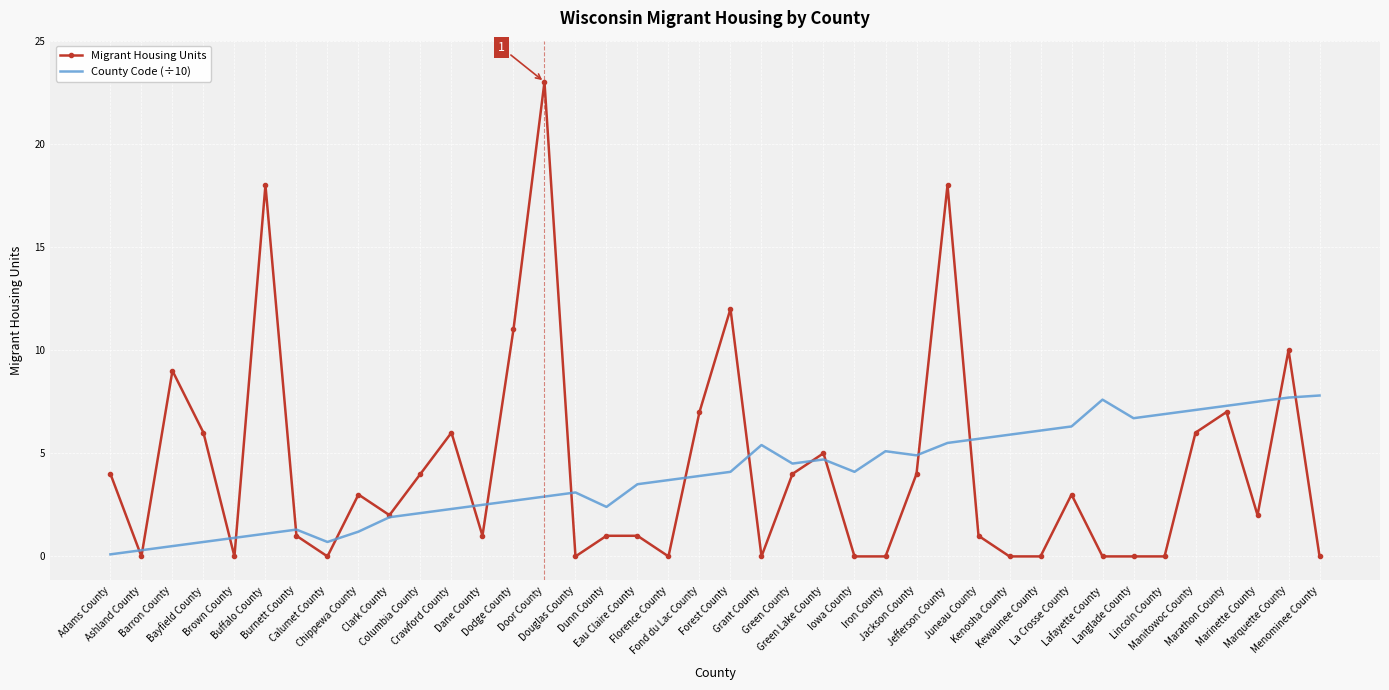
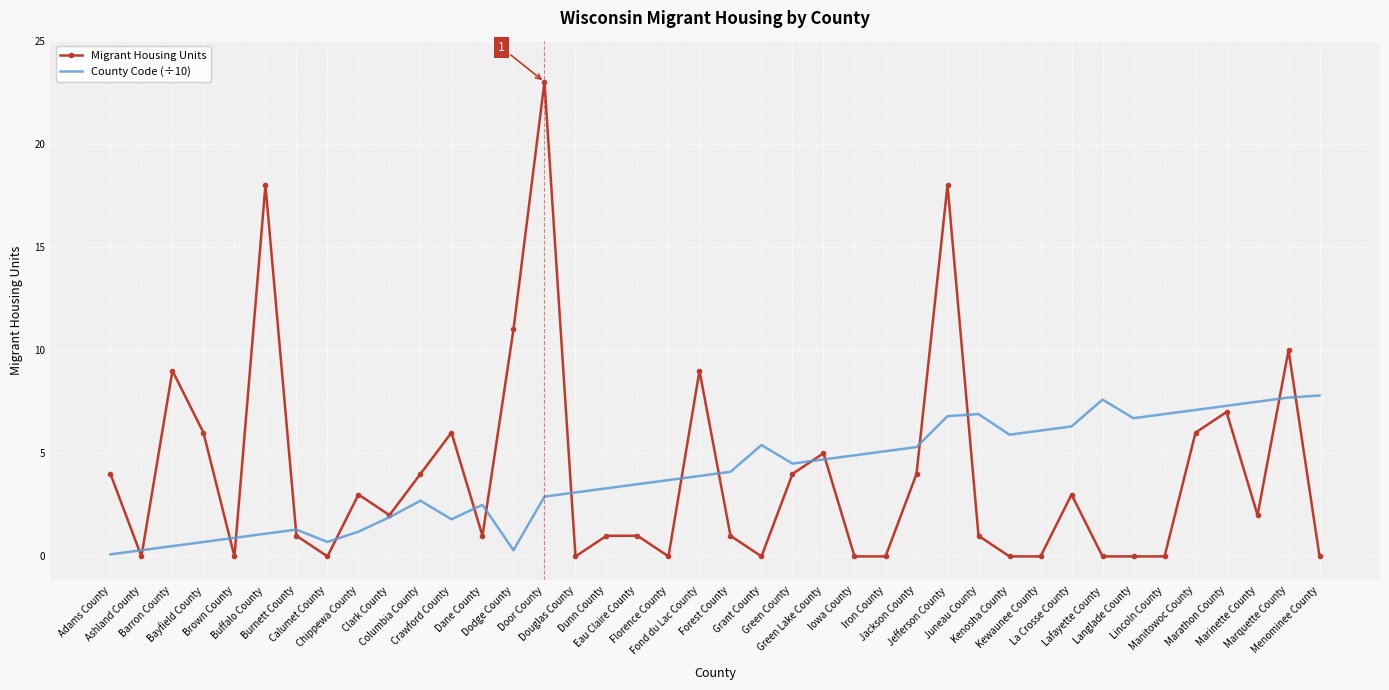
  {
    "Migrant Housing Units": {
      "Adams County": 4,
      "Ashland County": 0,
      "Barron County": 9,
      "Bayfield County": 6,
      "Brown County": 0,
      "Buffalo County": 18,
      "Burnett County": 1,
      "Calumet County": 0,
      "Chippewa County": 3,
      "Columbia County": 4,
      "Crawford County": 6,
      "Dane County": 1,
      "Dodge County": 11,
      "Door County": 23,
      "Douglas County": 0,
      "Dunn County": 1,
      "Eau Claire County": 1,
      "Florence County": 0,
-     "Fond du Lac County": 7,
-     "Forest County": 12,
+     "Fond du Lac County": 9,
+     "Forest County": 1,
      "Grant County": 0,
      "Green County": 4,
      "Green Lake County": 5,
      "Iowa County": 0,
      "Iron County": 0,
      "Jackson County": 4,
      "Jefferson County": 18,
      "Juneau County": 1,
      "Kenosha County": 0,
      "Kewaunee County": 0,
      "La Crosse County": 3,
      "Lafayette County": 0,
      "Langlade County": 0,
      "Lincoln County": 0,
      "Manitowoc County": 6,
      "Marathon County": 7,
      "Marinette County": 2,
      "Marquette County": 10,
      "Menominee County": 0
    },
    "County Code (÷10)": {
      "Adams County": 0.1,
      "Ashland County": 0.3,
      "Barron County": 0.5,
      "Bayfield County": 0.7,
      "Brown County": 0.9,
      "Buffalo County": 1.1,
      "Burnett County": 1.3,
      "Calumet County": 0.7,
      "Chippewa County": 1.2,
-     "Columbia County": 2.1,
-     "Crawford County": 2.3,
+     "Columbia County": 2.7,
+     "Crawford County": 1.8,
      "Dane County": 2.5,
-     "Dodge County": 2.7,
+     "Dodge County": 0.3,
      "Door County": 2.9,
      "Douglas County": 3.1,
-     "Dunn County": 2.4,
+     "Dunn County": 3.3,
      "Eau Claire County": 3.5,
      "Florence County": 3.7,
      "Fond du Lac County": 3.9,
      "Forest County": 4.1,
      "Grant County": 5.4,
      "Green County": 4.5,
      "Green Lake County": 4.7,
-     "Iowa County": 4.1,
+     "Iowa County": 4.9,
      "Iron County": 5.1,
-     "Jackson County": 4.9,
-     "Jefferson County": 5.5,
-     "Juneau County": 5.7,
+     "Jackson County": 5.3,
+     "Jefferson County": 6.8,
+     "Juneau County": 6.9,
      "Kenosha County": 5.9,
      "Kewaunee County": 6.1,
      "La Crosse County": 6.3,
      "Lafayette County": 7.6,
      "Langlade County": 6.7,
      "Lincoln County": 6.9,
      "Manitowoc County": 7.1,
      "Marathon County": 7.3,
      "Marinette County": 7.5,
      "Marquette County": 7.7,
      "Menominee County": 7.8
    }
  }
